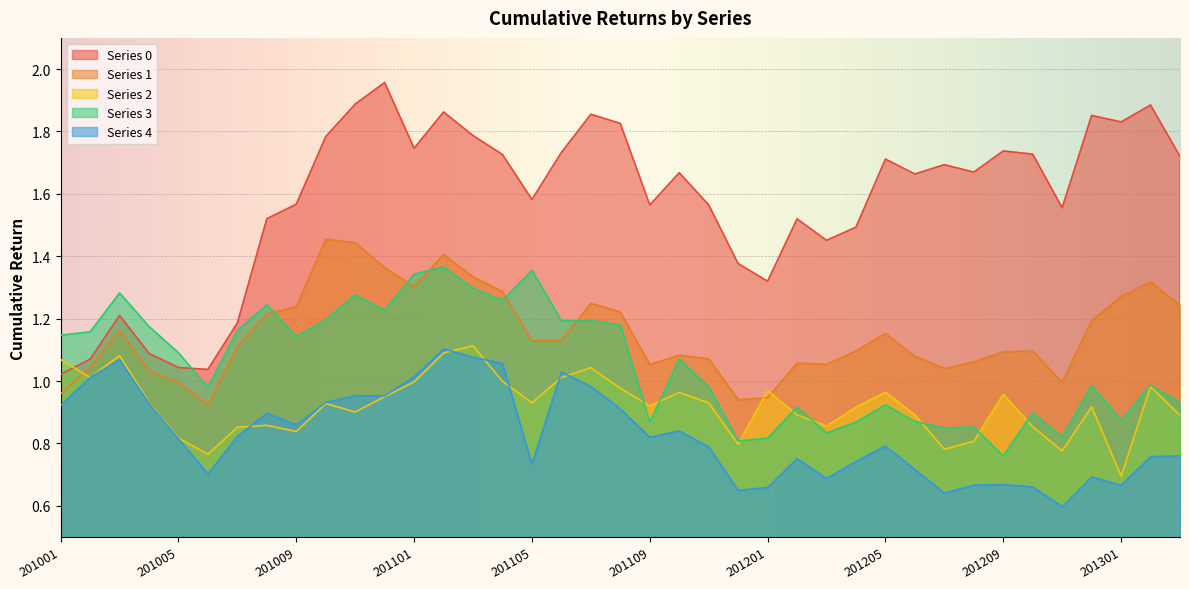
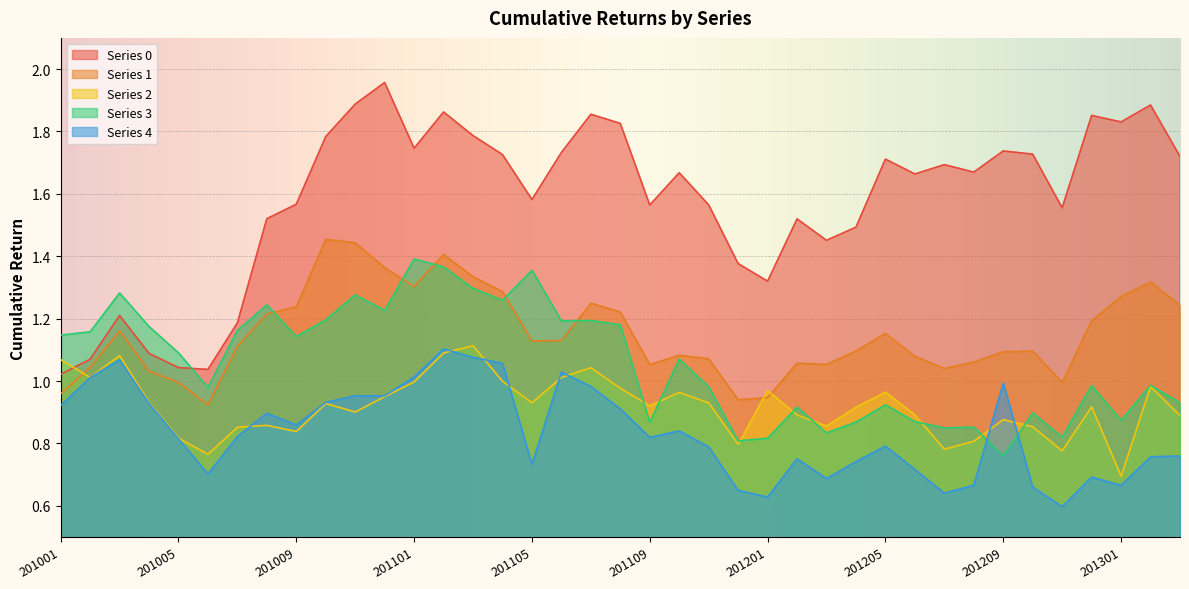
  {
    "Series 2": {
      "201001": 1.07,
      "201009": 0.84,
      "201101": 1.00,
      "201105": 0.93,
      "201109": 0.92,
      "201201": 0.97,
      "201205": 0.96,
-     "201209": 0.96,
+     "201209": 0.88,
      "201301": 0.69
    },
    "Series 3": {
      "201001": 1.15,
      "201005": 1.09,
      "201009": 1.14,
-     "201101": 1.34,
+     "201101": 1.39,
      "201105": 1.36,
      "201109": 0.87,
      "201201": 0.82,
      "201205": 0.92,
      "201209": 0.76,
      "201301": 0.87
    },
    "Series 4": {
      "201001": 0.92,
      "201009": 0.86,
      "201101": 1.01,
      "201105": 0.73,
      "201109": 0.82,
-     "201201": 0.66,
+     "201201": 0.63,
      "201205": 0.79,
-     "201209": 0.67,
+     "201209": 0.99,
      "201301": 0.67
    }
  }
